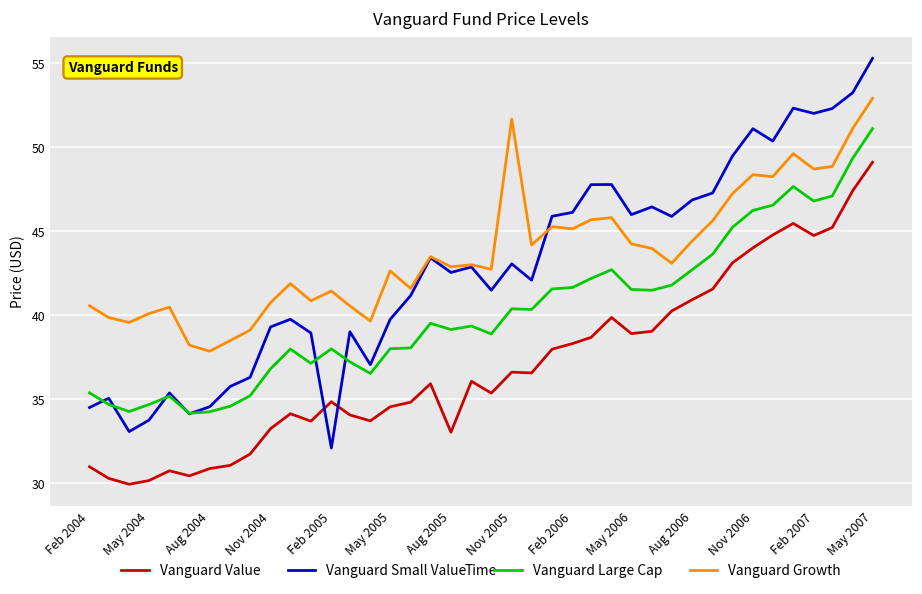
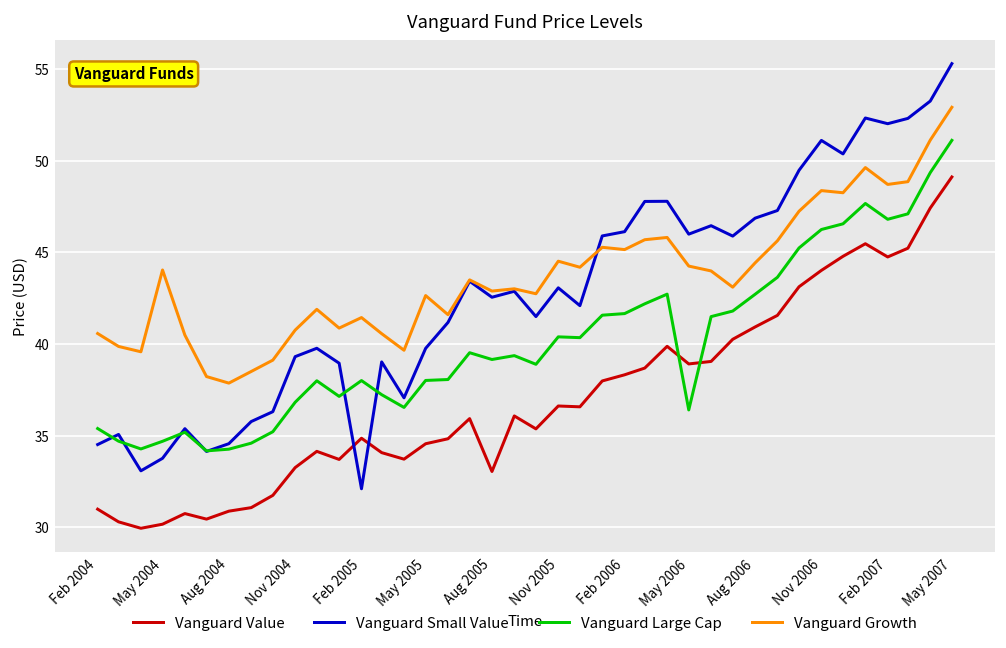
  {
    "Vanguard Value": {
      "Feb 2004": 31.0,
      "May 2004": 30.2,
      "Aug 2004": 30.9,
      "Nov 2004": 33.3,
      "Feb 2005": 34.9,
      "May 2005": 34.6,
      "Aug 2005": 33.0,
      "Nov 2005": 36.6,
      "Feb 2006": 38.3,
      "May 2006": 38.9,
      "Aug 2006": 40.9,
      "Nov 2006": 44.0,
      "Feb 2007": 44.7,
      "May 2007": 49.1
    },
    "Vanguard Small Value": {
      "Feb 2004": 34.5,
      "May 2004": 33.8,
      "Aug 2004": 34.6,
      "Nov 2004": 39.3,
      "Feb 2005": 32.1,
      "May 2005": 39.8,
      "Aug 2005": 42.6,
      "Nov 2005": 43.1,
      "Feb 2006": 46.1,
      "May 2006": 46.0,
      "Aug 2006": 46.9,
      "Nov 2006": 51.1,
      "Feb 2007": 52.0,
      "May 2007": 55.3
    },
    "Vanguard Large Cap": {
      "Feb 2004": 35.4,
      "May 2004": 34.7,
      "Aug 2004": 34.3,
      "Nov 2004": 36.8,
      "Feb 2005": 38.0,
      "May 2005": 38.0,
      "Aug 2005": 39.2,
      "Nov 2005": 40.4,
      "Feb 2006": 41.7,
-     "May 2006": 41.5,
+     "May 2006": 36.4,
      "Aug 2006": 42.7,
      "Nov 2006": 46.2,
      "Feb 2007": 46.8,
      "May 2007": 51.1
    },
    "Vanguard Growth": {
      "Feb 2004": 40.6,
-     "May 2004": 40.1,
+     "May 2004": 44.0,
      "Aug 2004": 37.9,
      "Nov 2004": 40.8,
      "Feb 2005": 41.4,
      "May 2005": 42.6,
      "Aug 2005": 42.9,
-     "Nov 2005": 51.7,
+     "Nov 2005": 44.5,
      "Feb 2006": 45.2,
      "May 2006": 44.3,
      "Aug 2006": 44.4,
      "Nov 2006": 48.4,
      "Feb 2007": 48.7,
      "May 2007": 52.9
    }
  }
